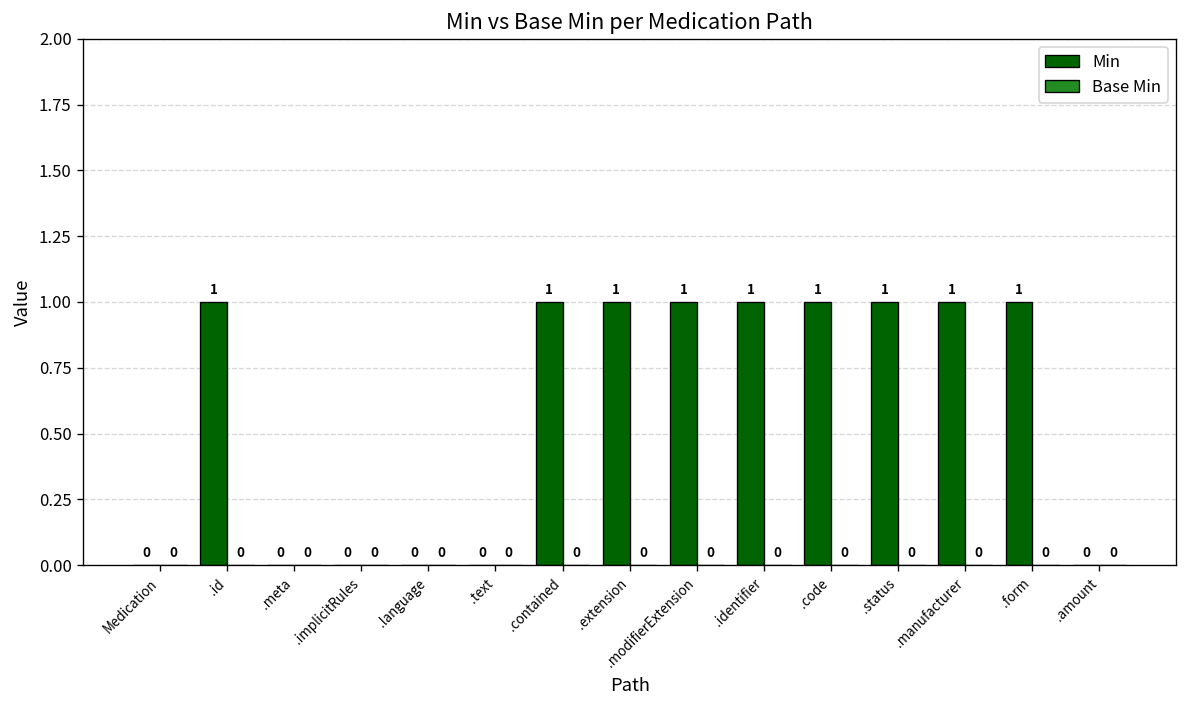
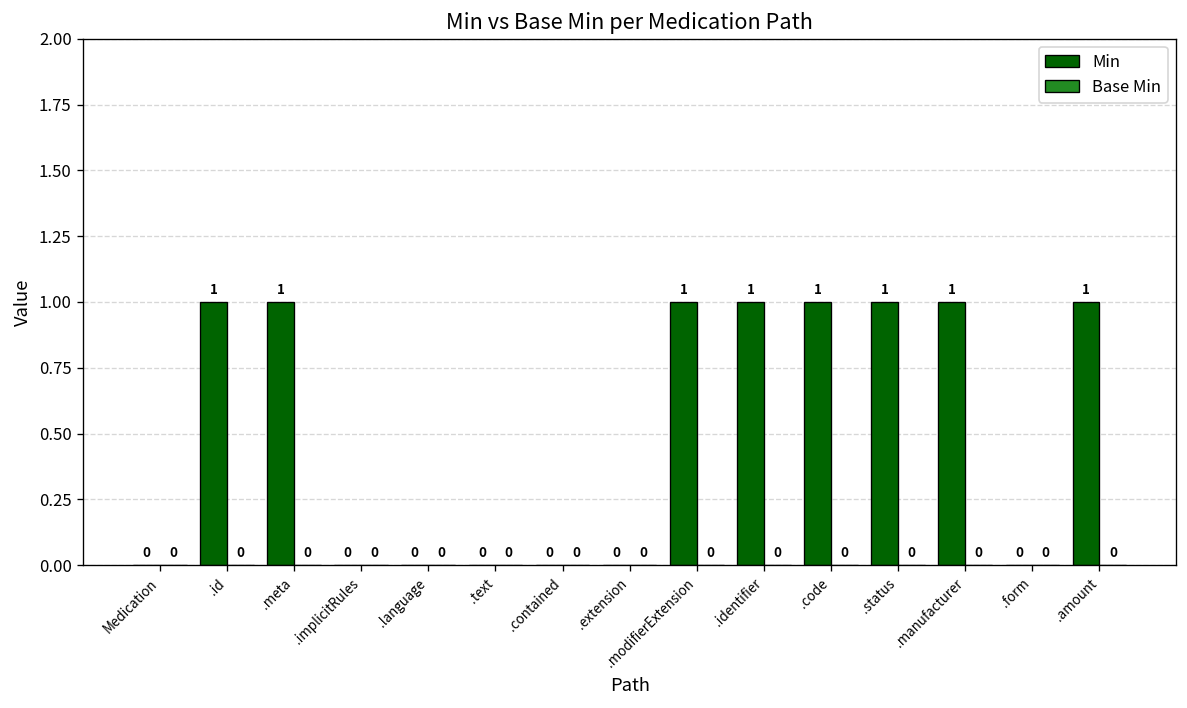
  {
    "Min": {
      "Medication": 0,
      ".id": 1,
-     ".meta": 0,
+     ".meta": 1,
      ".implicitRules": 0,
      ".language": 0,
      ".text": 0,
-     ".contained": 1,
-     ".extension": 1,
+     ".contained": 0,
+     ".extension": 0,
      ".modifierExtension": 1,
      ".identifier": 1,
      ".code": 1,
      ".status": 1,
      ".manufacturer": 1,
-     ".form": 1,
-     ".amount": 0
+     ".form": 0,
+     ".amount": 1
    },
    "Base Min": {
      "Medication": 0,
      ".id": 0,
      ".meta": 0,
      ".implicitRules": 0,
      ".language": 0,
      ".text": 0,
      ".contained": 0,
      ".extension": 0,
      ".modifierExtension": 0,
      ".identifier": 0,
      ".code": 0,
      ".status": 0,
      ".manufacturer": 0,
      ".form": 0,
      ".amount": 0
    }
  }
